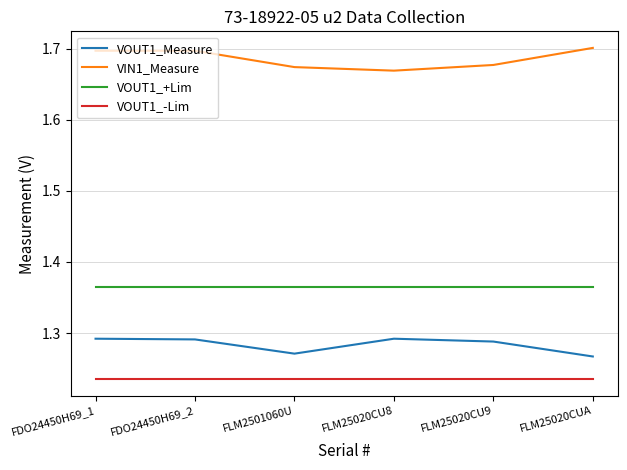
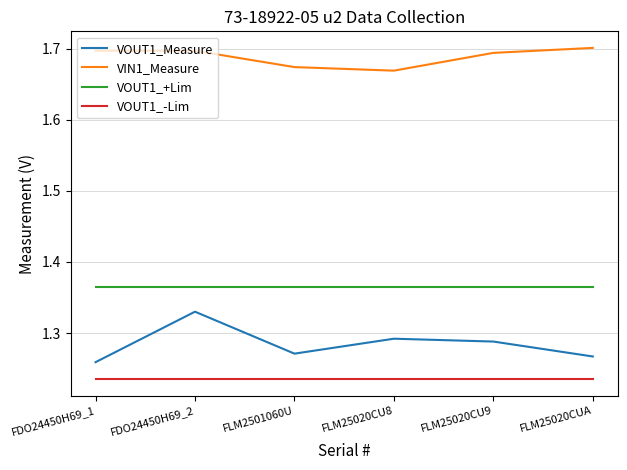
  {
    "VOUT1_Measure": {
-     "FDO24450H69_1": 1.29,
-     "FDO24450H69_2": 1.29,
+     "FDO24450H69_1": 1.26,
+     "FDO24450H69_2": 1.33,
      "FLM2501060U": 1.27,
      "FLM25020CU8": 1.29,
      "FLM25020CU9": 1.29,
      "FLM25020CUA": 1.27
    },
    "VIN1_Measure": {
      "FLM2501060U": 1.67,
      "FLM25020CU8": 1.67,
-     "FLM25020CU9": 1.68,
+     "FLM25020CU9": 1.69,
      "FLM25020CUA": 1.70
    },
    "VOUT1_+Lim": {
      "FDO24450H69_1": 1.37,
      "FDO24450H69_2": 1.37,
      "FLM2501060U": 1.37,
      "FLM25020CU8": 1.37,
      "FLM25020CU9": 1.37,
      "FLM25020CUA": 1.37
    },
    "VOUT1_-Lim": {
      "FDO24450H69_1": 1.24,
      "FDO24450H69_2": 1.24,
      "FLM2501060U": 1.24,
      "FLM25020CU8": 1.24,
      "FLM25020CU9": 1.24,
      "FLM25020CUA": 1.24
    }
  }
